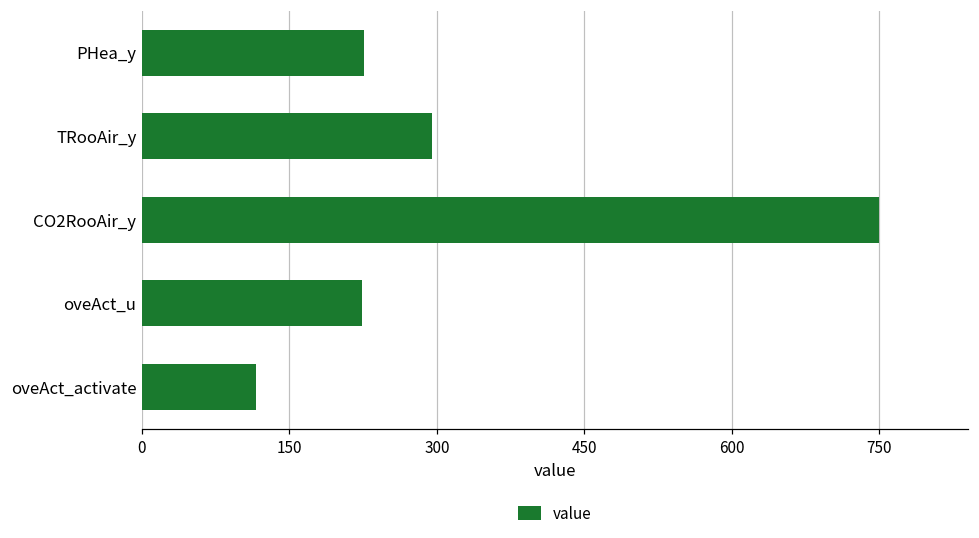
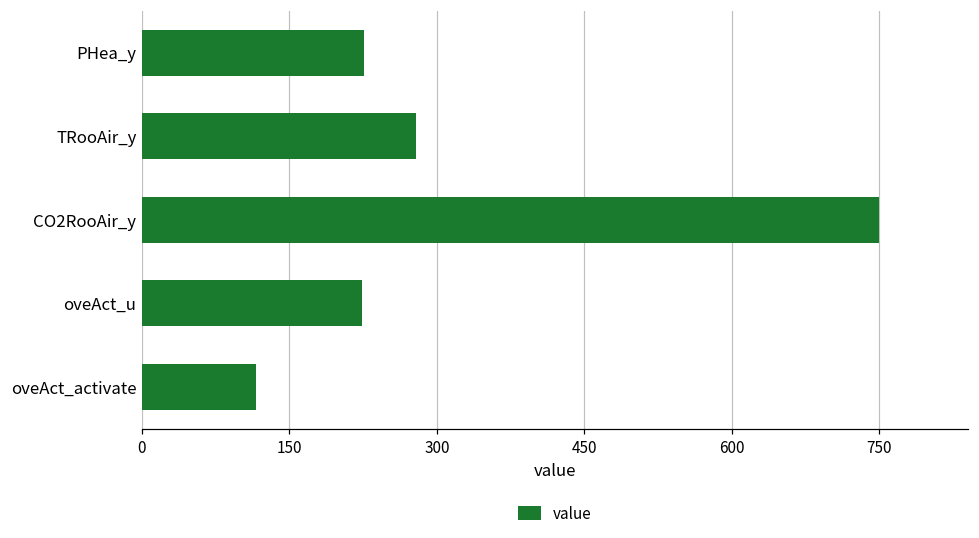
  {
    "PHea_y": 230,
-   "TRooAir_y": 300,
+   "TRooAir_y": 280,
    "CO2RooAir_y": 750,
    "oveAct_u": 220,
    "oveAct_activate": 120
  }
